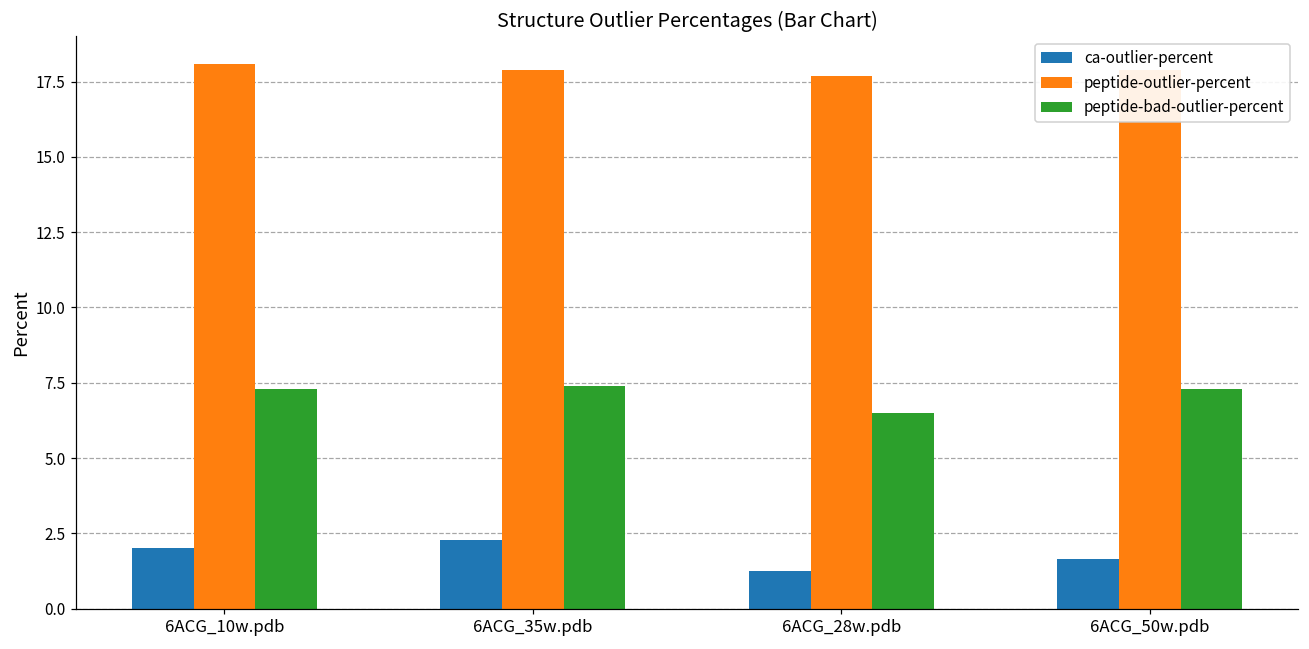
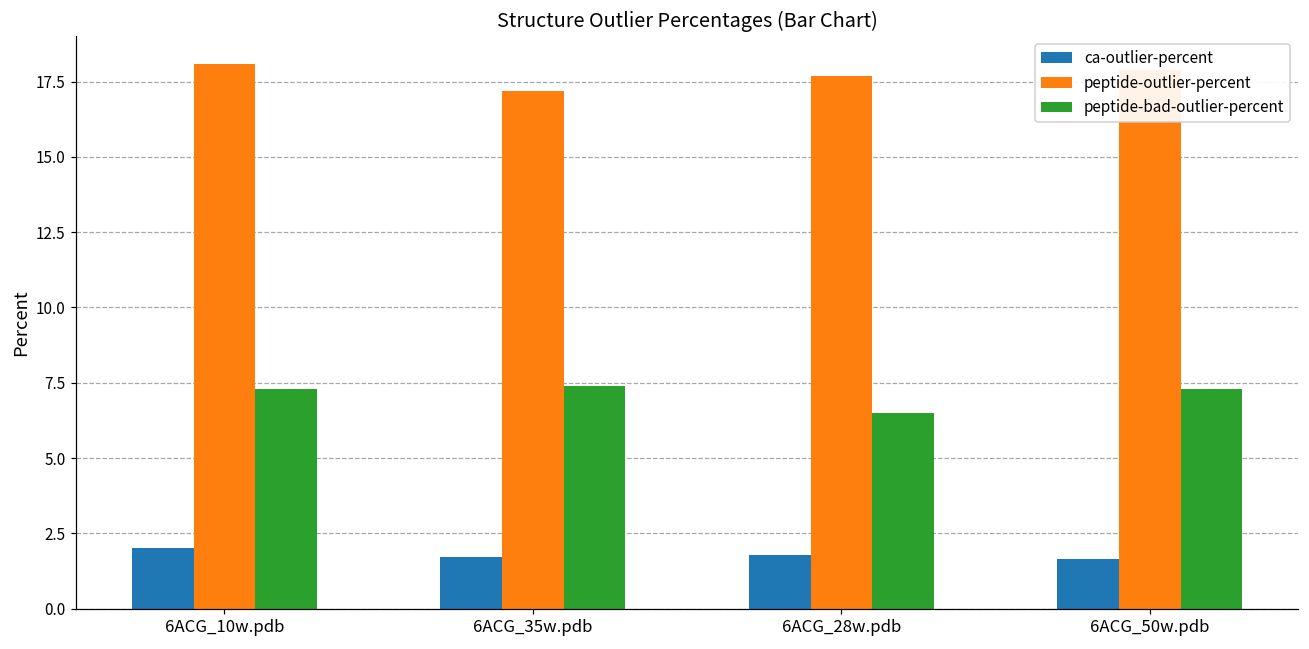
  {
    "ca-outlier-percent": {
      "6ACG_10w.pdb": 2.0,
-     "6ACG_35w.pdb": 2.3,
-     "6ACG_28w.pdb": 1.2,
+     "6ACG_35w.pdb": 1.7,
+     "6ACG_28w.pdb": 1.8,
      "6ACG_50w.pdb": 1.6
    },
    "peptide-outlier-percent": {
      "6ACG_10w.pdb": 18.1,
-     "6ACG_35w.pdb": 17.9,
+     "6ACG_35w.pdb": 17.2,
      "6ACG_28w.pdb": 17.7
    },
    "peptide-bad-outlier-percent": {
      "6ACG_10w.pdb": 7.3,
      "6ACG_35w.pdb": 7.4,
      "6ACG_28w.pdb": 6.5,
      "6ACG_50w.pdb": 7.3
    }
  }
